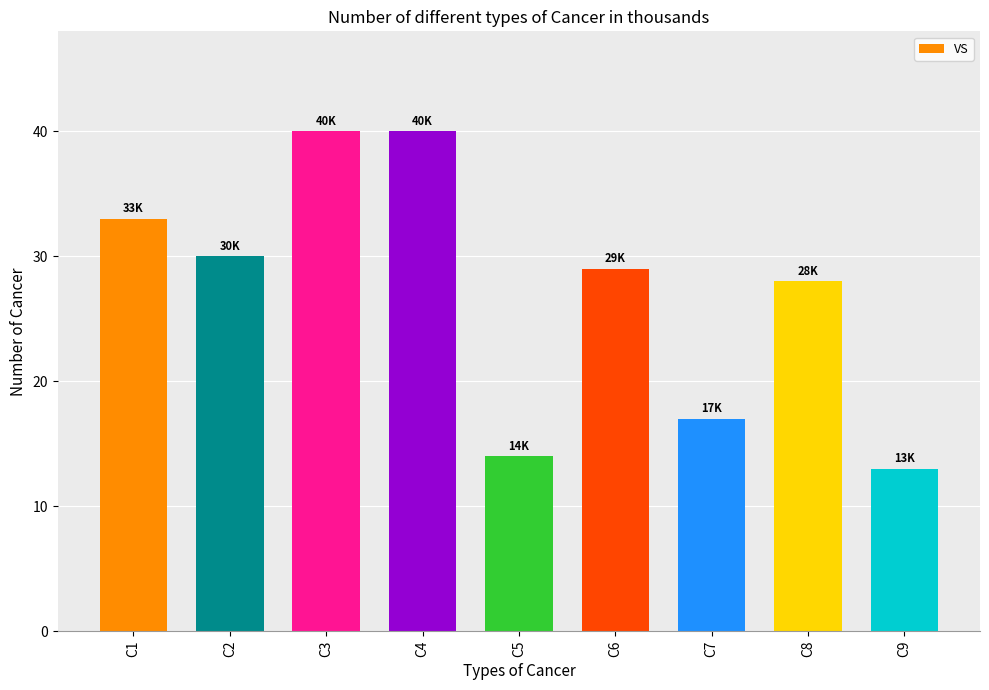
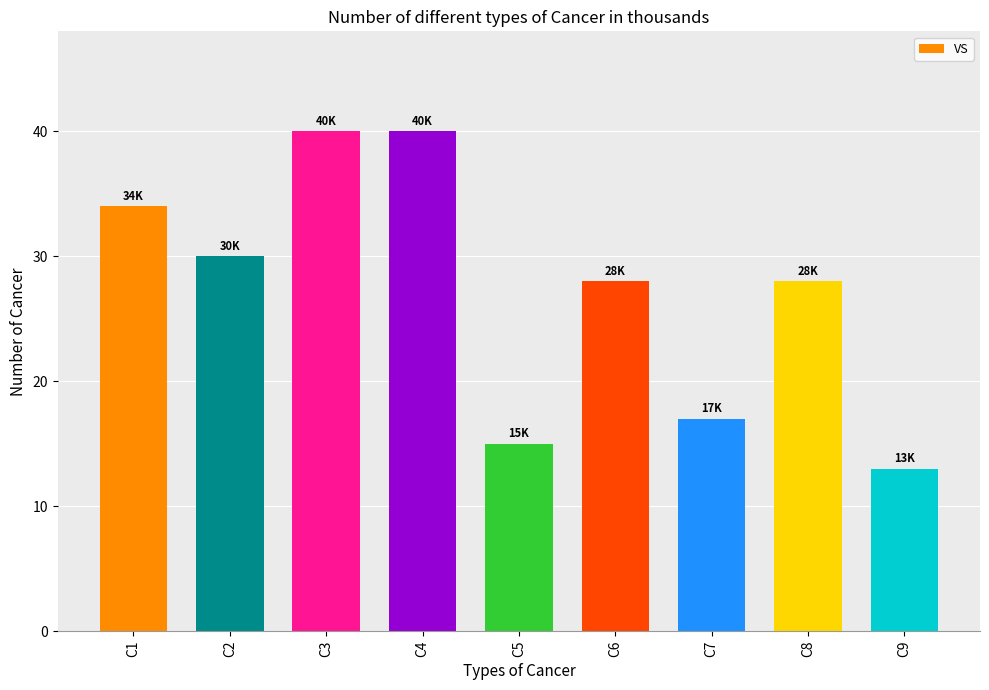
  {
-   "C1": "33K",
+   "C1": "34K",
    "C2": "30K",
    "C3": "40K",
    "C4": "40K",
-   "C5": "14K",
-   "C6": "29K",
+   "C5": "15K",
+   "C6": "28K",
    "C7": "17K",
    "C8": "28K",
    "C9": "13K"
  }
